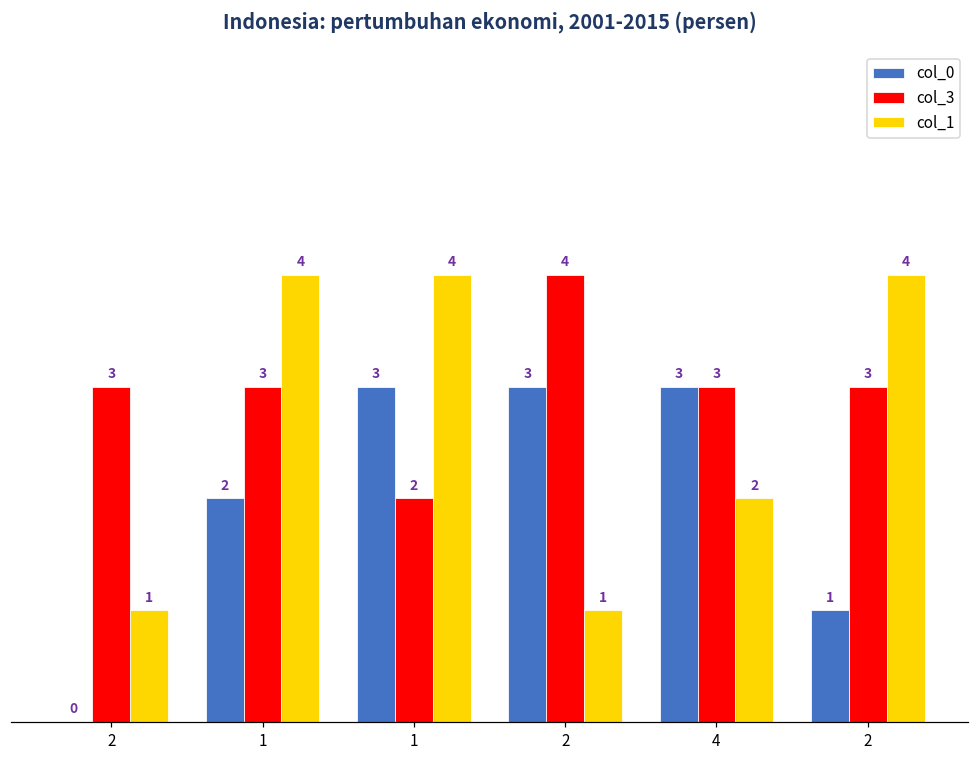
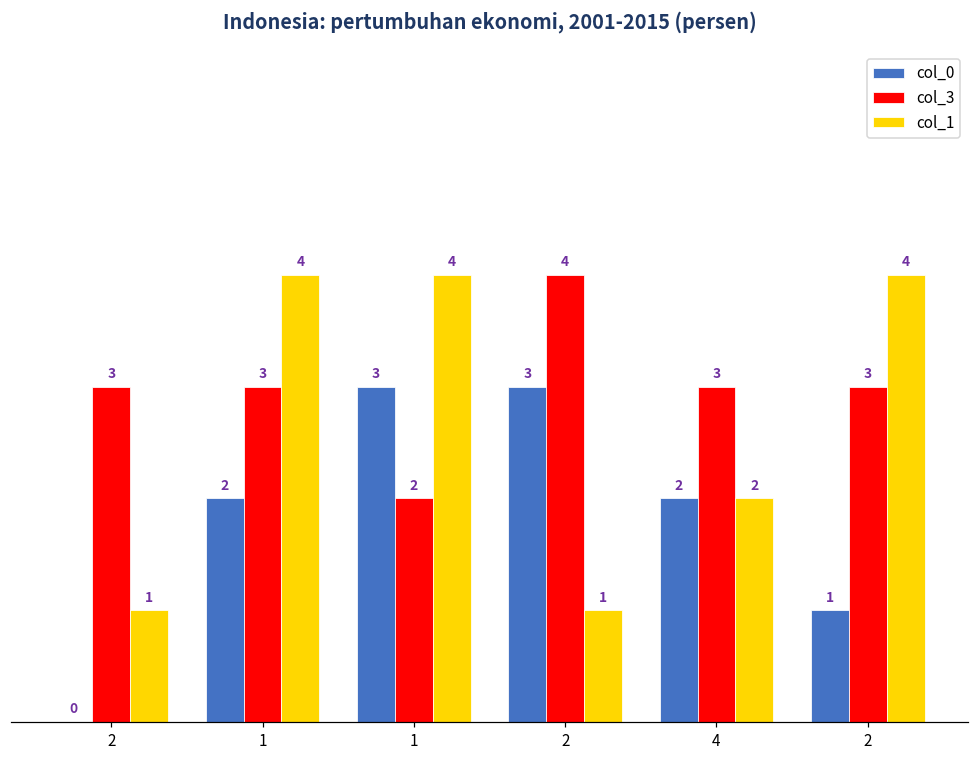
  {
    "col_0": {
-     "4": 3
+     "4": 2
    },
    "col_3": {
      "4": 3
    },
    "col_1": {
      "4": 2
    }
  }
